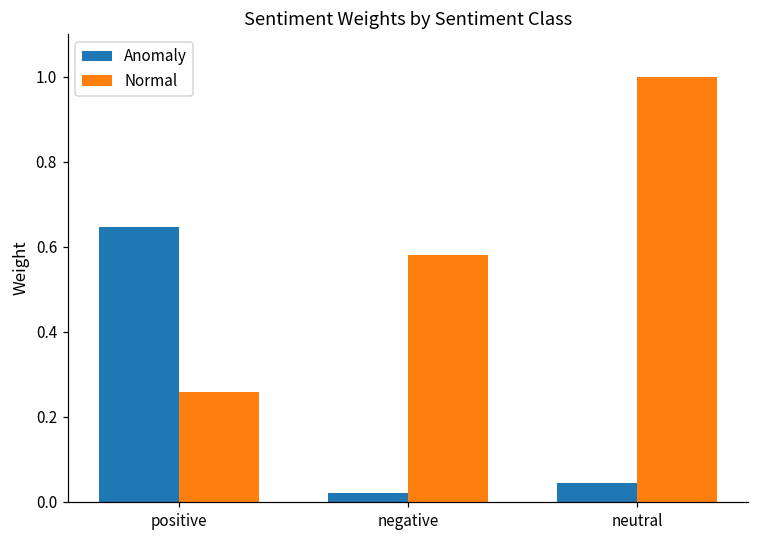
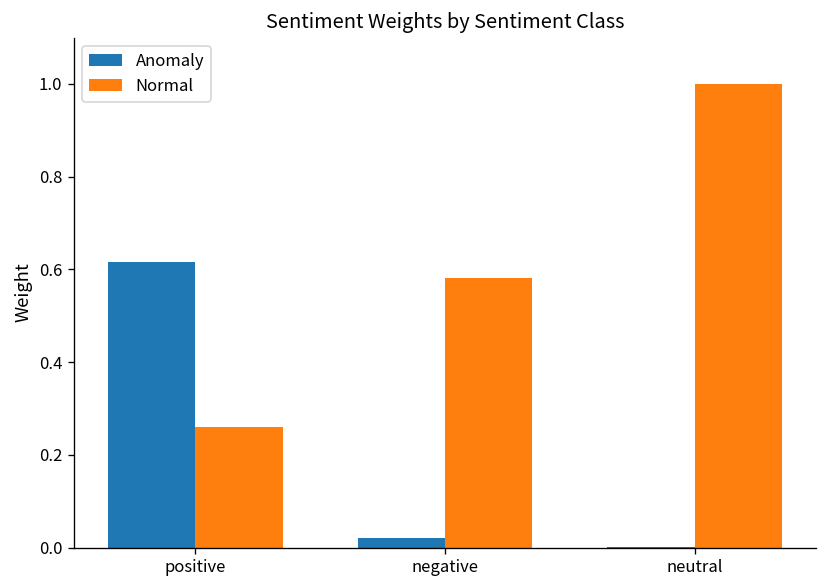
  {
    "Anomaly": {
-     "positive": 0.65,
+     "positive": 0.62,
      "negative": 0.02,
-     "neutral": 0.05
+     "neutral": 0.00
    },
    "Normal": {
      "positive": 0.26,
      "negative": 0.58,
      "neutral": 1.00
    }
  }
